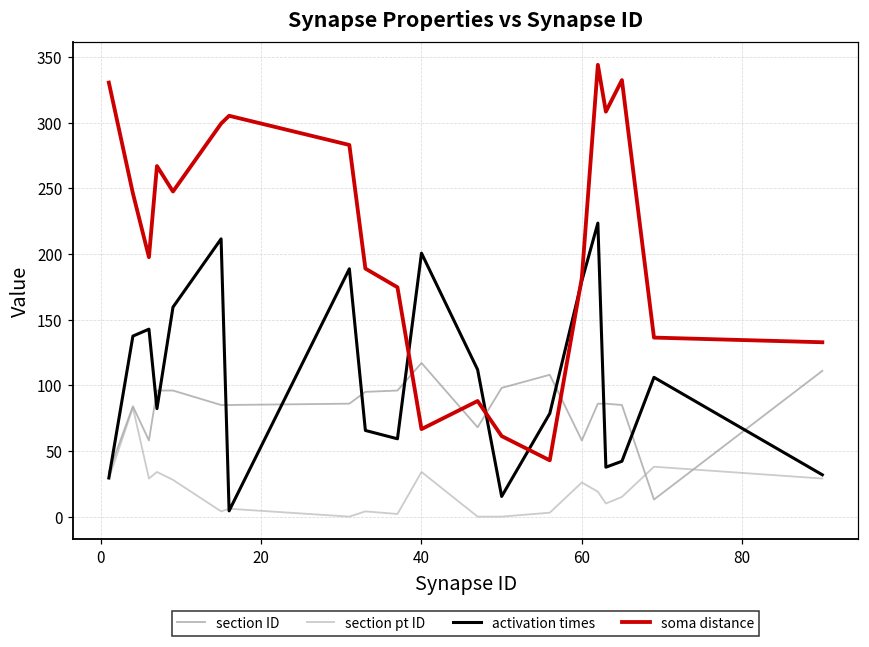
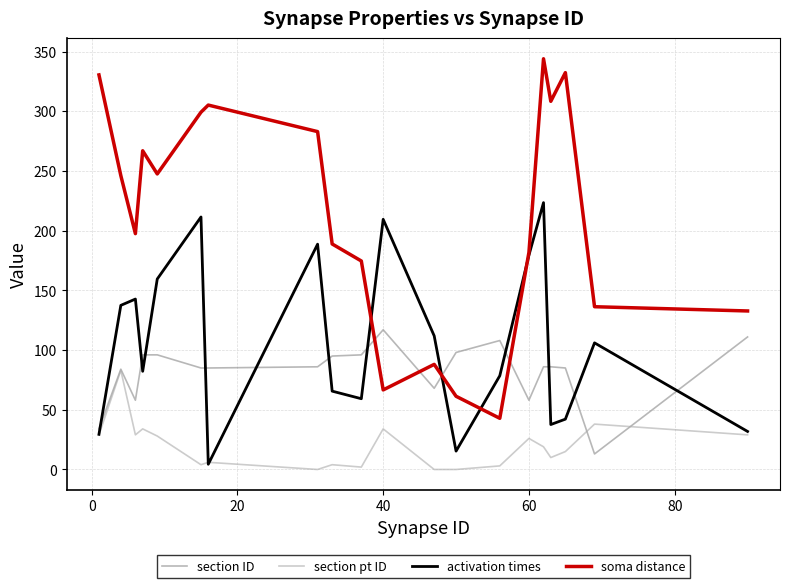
  {
    "activation times": {
-     "40": 201,
+     "40": 210,
      "60": 179
    },
    "soma distance": {
      "40": 67,
      "60": 182
    }
  }
